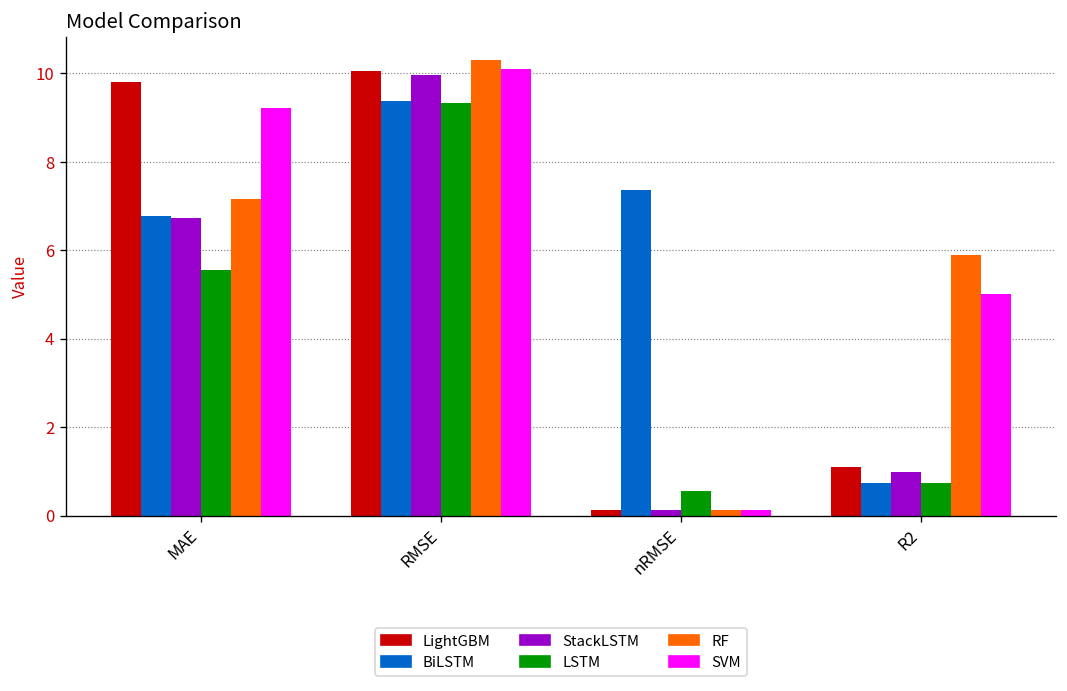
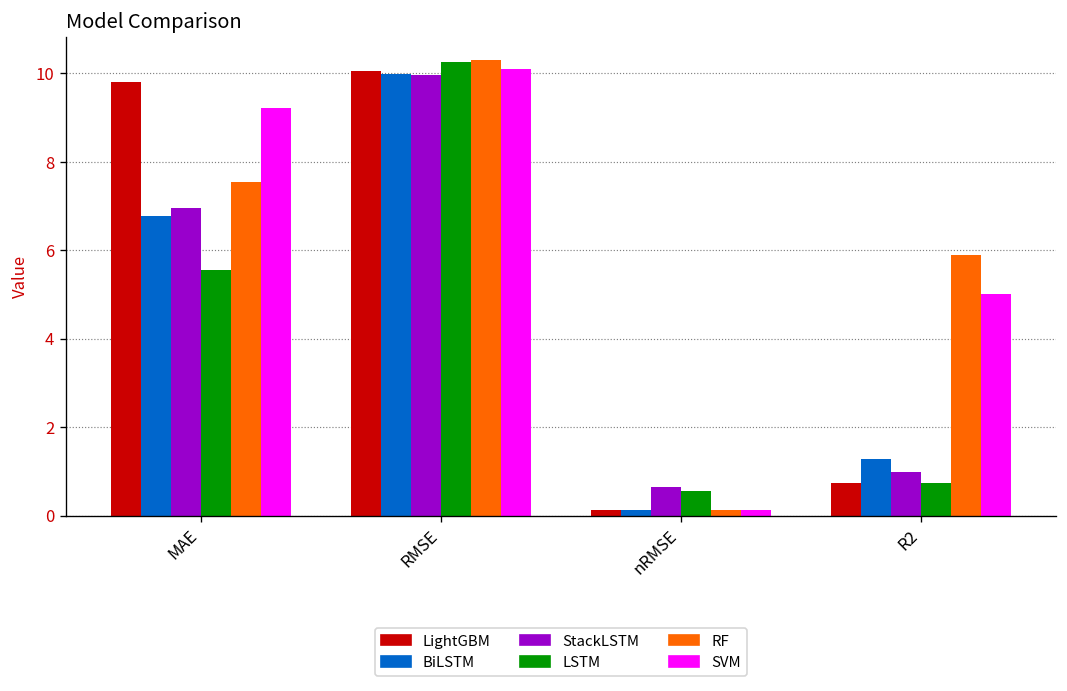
  {
    "LightGBM": {
      "MAE": 9.8,
      "RMSE": 10.0,
      "nRMSE": 0.1,
-     "R2": 1.1
+     "R2": 0.7
    },
    "BiLSTM": {
      "MAE": 6.8,
-     "RMSE": 9.4,
-     "nRMSE": 7.4,
-     "R2": 0.7
+     "RMSE": 10.0,
+     "nRMSE": 0.1,
+     "R2": 1.3
    },
    "StackLSTM": {
-     "MAE": 6.7,
+     "MAE": 6.9,
      "RMSE": 10.0,
-     "nRMSE": 0.1,
+     "nRMSE": 0.7,
      "R2": 1.0
    },
    "LSTM": {
      "MAE": 5.5,
-     "RMSE": 9.3,
+     "RMSE": 10.3,
      "nRMSE": 0.6,
      "R2": 0.7
    },
    "RF": {
-     "MAE": 7.2,
+     "MAE": 7.5,
      "RMSE": 10.3,
      "nRMSE": 0.1,
      "R2": 5.9
    },
    "SVM": {
      "MAE": 9.2,
      "RMSE": 10.1,
      "nRMSE": 0.1,
      "R2": 5.0
    }
  }
